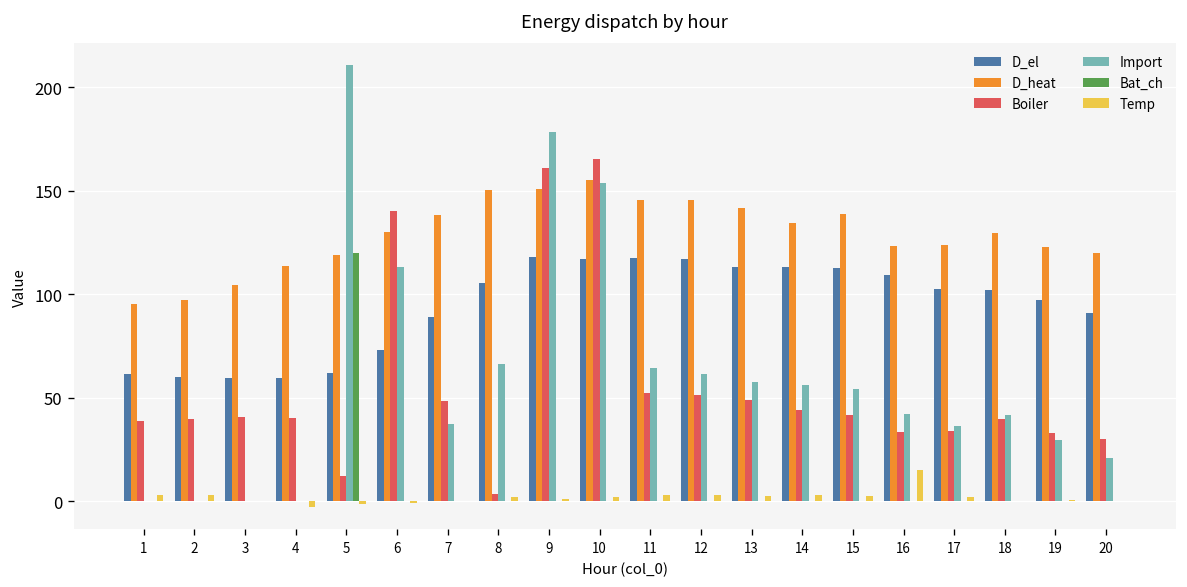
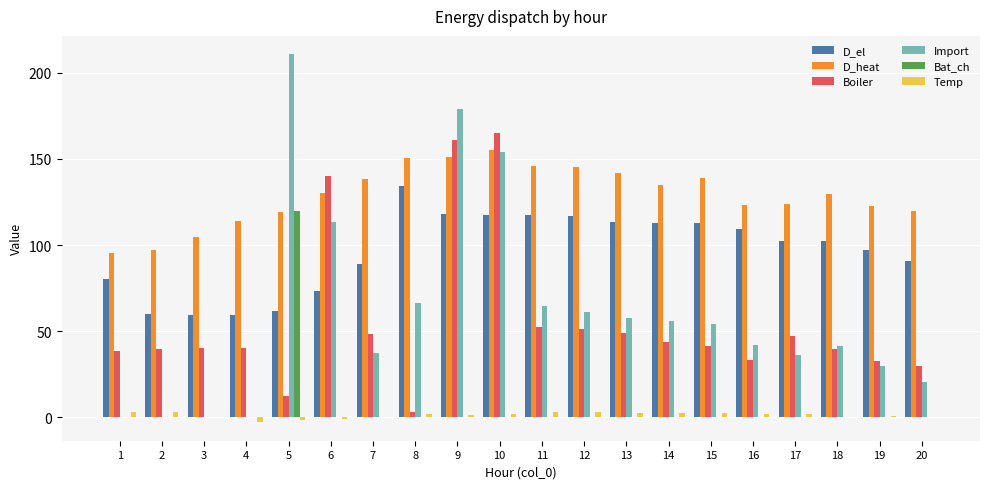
  {
    "D_el": {
-     "1": 61,
+     "1": 80,
      "2": 60,
      "3": 60,
      "4": 60,
      "5": 62,
      "6": 73,
      "7": 89,
-     "8": 106,
+     "8": 134,
      "9": 118,
      "10": 117,
      "11": 118,
      "12": 117,
      "13": 113,
      "14": 113,
      "15": 113,
      "16": 109,
      "17": 103,
      "18": 102,
      "19": 97,
      "20": 91
    },
    "D_heat": {
      "1": 95,
      "2": 97,
      "3": 104,
      "4": 114,
      "5": 119,
      "6": 130,
      "7": 138,
      "8": 151,
      "9": 151,
      "10": 155,
      "11": 146,
      "12": 145,
      "13": 142,
      "14": 135,
      "15": 139,
      "16": 123,
      "17": 124,
      "18": 130,
      "19": 123,
      "20": 120
    },
    "Boiler": {
      "1": 39,
      "2": 40,
      "3": 41,
      "4": 40,
      "5": 12,
      "6": 140,
      "7": 48,
      "8": 3,
      "9": 161,
      "10": 165,
      "11": 52,
      "12": 51,
      "13": 49,
      "14": 44,
      "15": 41,
      "16": 33,
-     "17": 34,
+     "17": 48,
      "18": 40,
      "19": 33,
      "20": 30
    },
    "Import": {
      "1": 0,
      "2": 0,
      "3": 0,
      "4": 0,
      "5": 211,
      "6": 113,
      "7": 37,
      "8": 66,
      "9": 179,
      "10": 154,
      "11": 65,
      "12": 61,
      "13": 58,
      "14": 56,
      "15": 54,
      "16": 42,
      "17": 36,
      "18": 42,
      "19": 30,
      "20": 21
    },
    "Bat_ch": {
      "1": 0,
      "2": 0,
      "3": 0,
      "4": 0,
      "5": 120,
      "6": 0,
      "7": 0,
      "8": 0,
      "9": 0,
      "10": 0,
      "11": 0,
      "12": 0,
      "13": 0,
      "14": 0,
      "15": 0,
      "16": 0,
      "17": 0,
      "18": 0,
      "19": 0,
      "20": 0
    },
    "Temp": {
      "1": 3,
      "2": 3,
      "4": -3,
      "5": -2,
      "7": 0,
      "8": 2,
      "10": 2,
      "11": 3,
      "12": 3,
      "13": 2,
      "14": 3,
      "15": 2,
-     "16": 15,
+     "16": 2,
      "17": 2,
      "18": 0
    }
  }
